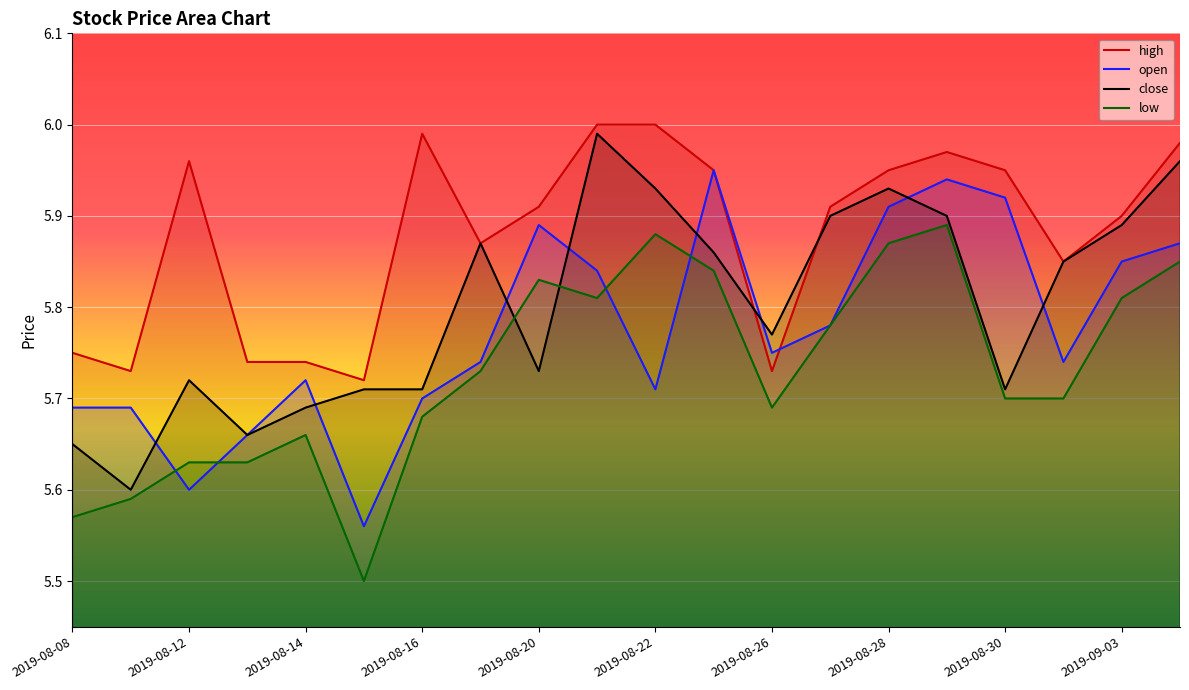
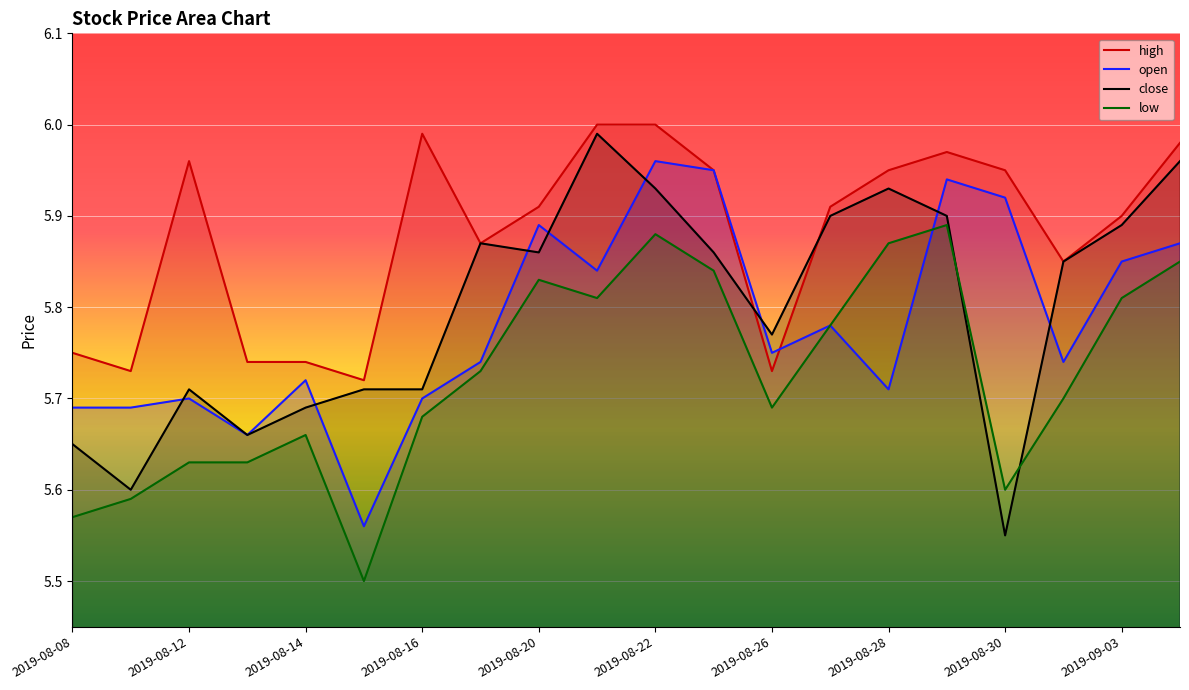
  {
    "high": {
      "2019-08-08": 5.75,
      "2019-08-12": 5.96,
      "2019-08-14": 5.74,
      "2019-08-16": 5.99,
      "2019-08-20": 5.91,
      "2019-08-22": 6.00,
      "2019-08-26": 5.73,
      "2019-08-28": 5.95,
      "2019-08-30": 5.95,
      "2019-09-03": 5.90
    },
    "open": {
      "2019-08-08": 5.69,
-     "2019-08-12": 5.6,
+     "2019-08-12": 5.7,
      "2019-08-14": 5.72,
      "2019-08-16": 5.70,
      "2019-08-20": 5.89,
-     "2019-08-22": 5.71,
+     "2019-08-22": 5.96,
      "2019-08-26": 5.75,
-     "2019-08-28": 5.91,
+     "2019-08-28": 5.71,
      "2019-08-30": 5.92,
      "2019-09-03": 5.85
    },
    "close": {
      "2019-08-08": 5.65,
-     "2019-08-12": 5.72,
+     "2019-08-12": 5.71,
      "2019-08-14": 5.69,
      "2019-08-16": 5.71,
-     "2019-08-20": 5.73,
+     "2019-08-20": 5.86,
      "2019-08-22": 5.93,
      "2019-08-26": 5.77,
      "2019-08-28": 5.93,
-     "2019-08-30": 5.71,
+     "2019-08-30": 5.55,
      "2019-09-03": 5.89
    },
    "low": {
      "2019-08-08": 5.57,
      "2019-08-12": 5.63,
      "2019-08-14": 5.66,
      "2019-08-16": 5.68,
      "2019-08-20": 5.83,
      "2019-08-22": 5.88,
      "2019-08-26": 5.69,
      "2019-08-28": 5.87,
-     "2019-08-30": 5.7,
+     "2019-08-30": 5.6,
      "2019-09-03": 5.81
    }
  }
